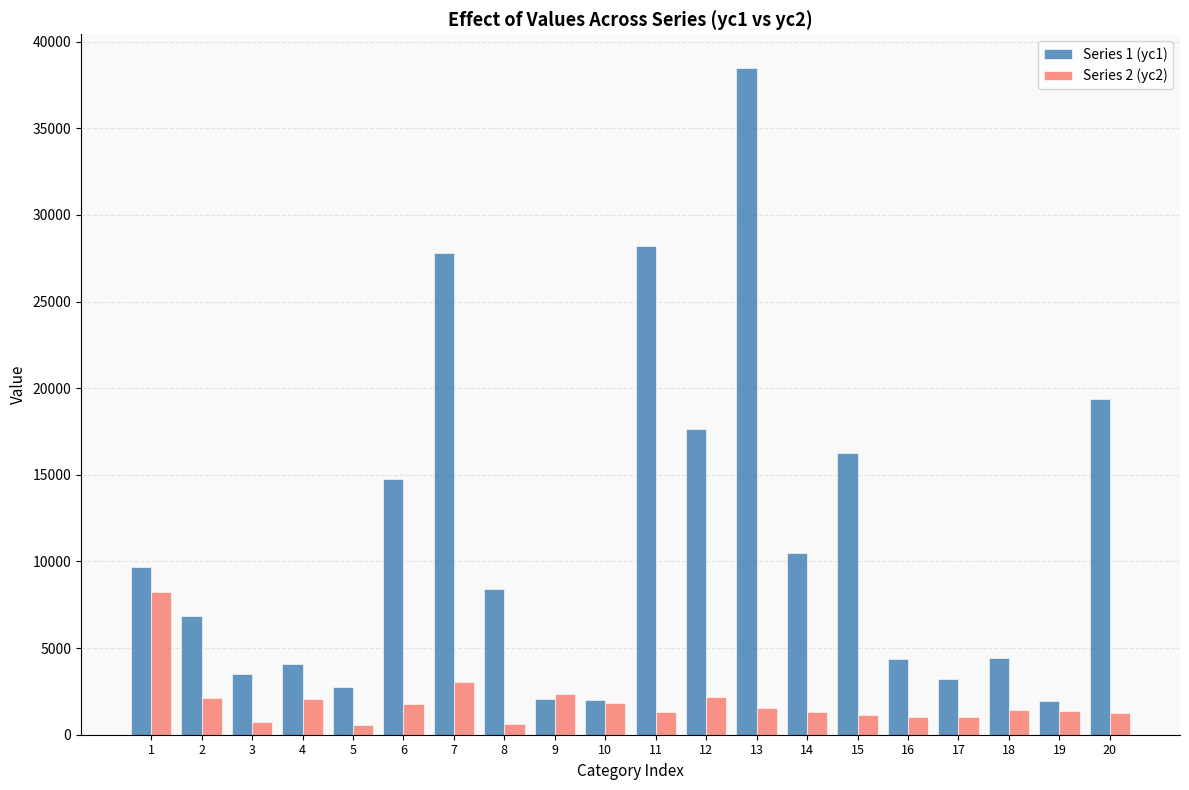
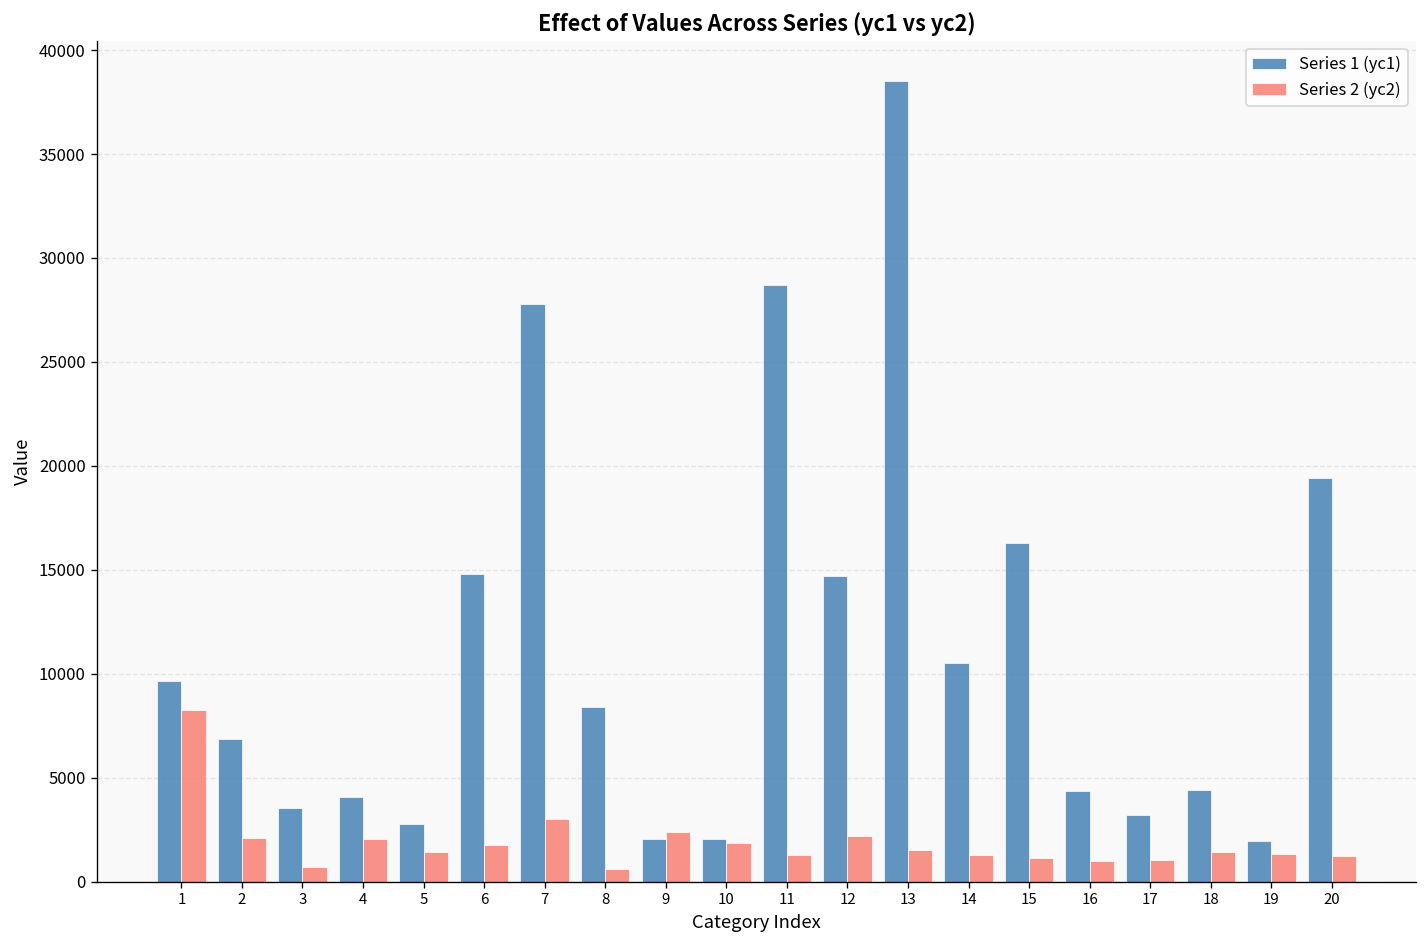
  {
    "Series 1 (yc1)": {
      "1": 9700,
      "2": 6900,
      "3": 3500,
      "4": 4100,
      "5": 2800,
      "6": 14800,
      "7": 27800,
      "8": 8400,
      "9": 2000,
      "10": 2000,
-     "11": 28200,
-     "12": 17700,
+     "11": 28700,
+     "12": 14700,
      "13": 38500,
      "14": 10500,
      "15": 16300,
      "16": 4400,
      "17": 3200,
      "18": 4400,
      "19": 2000,
      "20": 19400
    },
    "Series 2 (yc2)": {
      "1": 8200,
      "2": 2100,
      "3": 700,
      "4": 2000,
-     "5": 500,
+     "5": 1400,
      "6": 1800,
      "7": 3000,
      "8": 600,
      "9": 2400,
      "10": 1800,
      "11": 1300,
      "12": 2200,
      "13": 1500,
      "14": 1300,
      "15": 1100,
      "16": 1000,
      "17": 1000,
      "18": 1400,
      "19": 1300,
      "20": 1200
    }
  }
